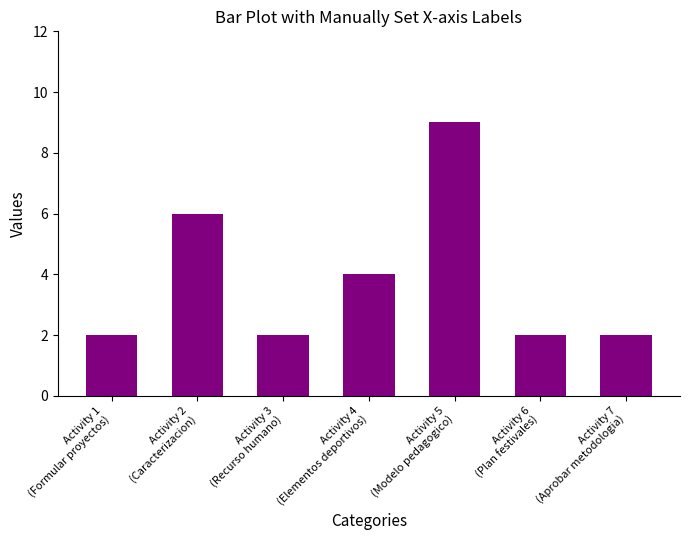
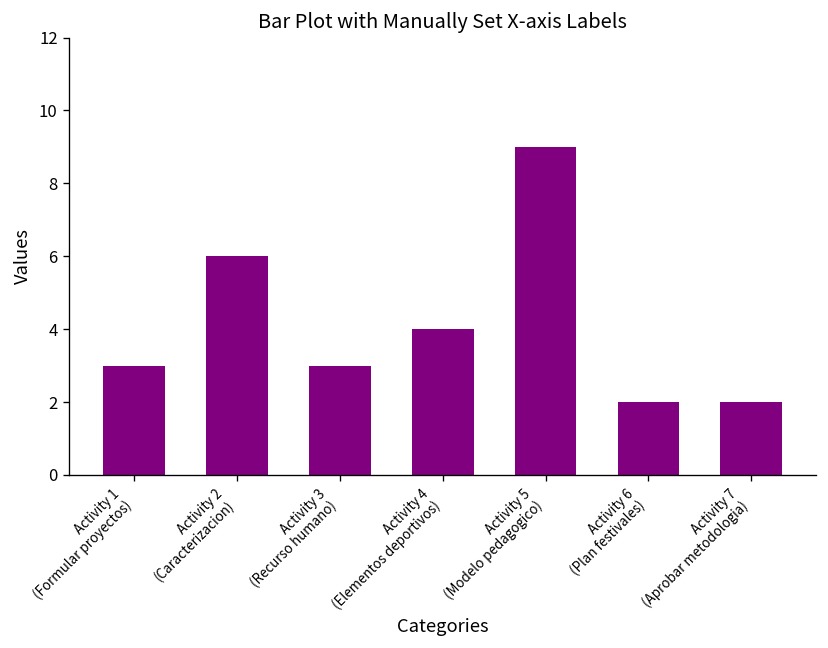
  {
-   "Activity 1 (Formular proyectos)": 2,
+   "Activity 1 (Formular proyectos)": 3,
    "Activity 2 (Caracterizacion)": 6,
-   "Activity 3 (Recurso humano)": 2,
+   "Activity 3 (Recurso humano)": 3,
    "Activity 4 (Elementos deportivos)": 4,
    "Activity 5 (Modelo pedagogico)": 9,
    "Activity 6 (Plan festivales)": 2,
    "Activity 7 (Aprobar metodologia)": 2
  }
